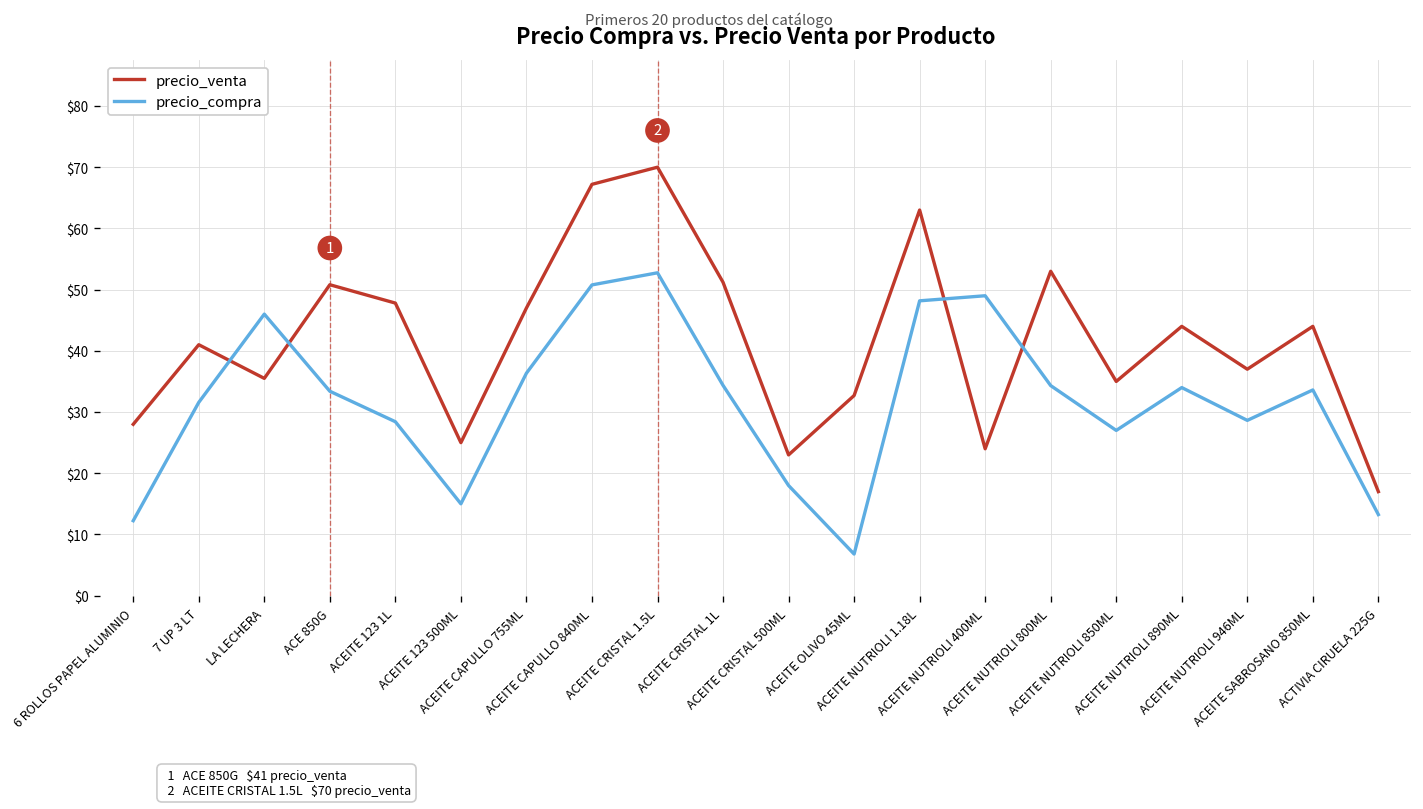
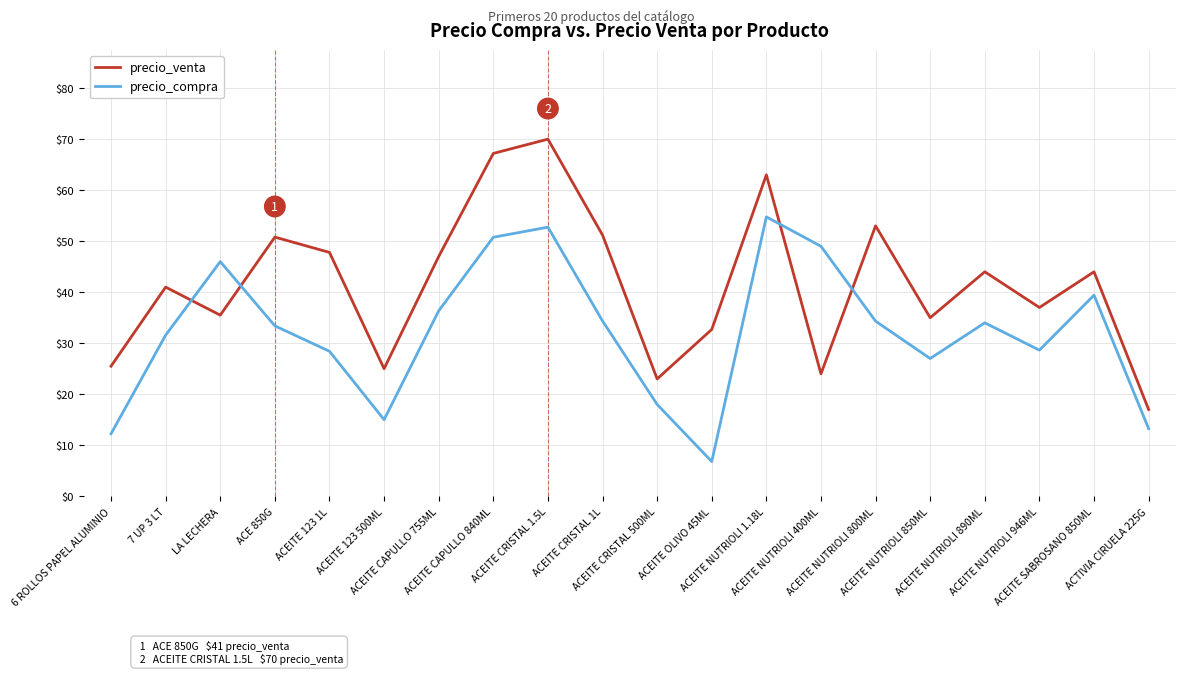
  {
    "precio_venta": {
-     "6 ROLLOS PAPEL ALUMINIO": "$28",
+     "6 ROLLOS PAPEL ALUMINIO": "$26",
      "7 UP 3 LT": "$41",
      "LA LECHERA": "$36",
      "ACEITE 123 1L": "$48",
      "ACEITE 123 500ML": "$25",
      "ACEITE CAPULLO 755ML": "$47",
      "ACEITE CAPULLO 840ML": "$67",
      "ACEITE CRISTAL 1L": "$51",
      "ACEITE CRISTAL 500ML": "$23",
      "ACEITE OLIVO 45ML": "$33",
      "ACEITE NUTRIOLI 1.18L": "$63",
      "ACEITE NUTRIOLI 400ML": "$24",
      "ACEITE NUTRIOLI 800ML": "$53",
      "ACEITE NUTRIOLI 850ML": "$35",
      "ACEITE NUTRIOLI 890ML": "$44",
      "ACEITE NUTRIOLI 946ML": "$37",
      "ACEITE SABROSANO 850ML": "$44",
      "ACTIVIA CIRUELA 225G": "$17"
    },
    "precio_compra": {
      "6 ROLLOS PAPEL ALUMINIO": "$12",
      "7 UP 3 LT": "$32",
      "LA LECHERA": "$46",
      "ACE 850G": "$33",
      "ACEITE 123 1L": "$28",
      "ACEITE 123 500ML": "$15",
      "ACEITE CAPULLO 755ML": "$36",
      "ACEITE CAPULLO 840ML": "$51",
      "ACEITE CRISTAL 1.5L": "$53",
      "ACEITE CRISTAL 1L": "$34",
      "ACEITE CRISTAL 500ML": "$18",
      "ACEITE OLIVO 45ML": "$7",
-     "ACEITE NUTRIOLI 1.18L": "$48",
+     "ACEITE NUTRIOLI 1.18L": "$55",
      "ACEITE NUTRIOLI 400ML": "$49",
      "ACEITE NUTRIOLI 800ML": "$34",
      "ACEITE NUTRIOLI 850ML": "$27",
      "ACEITE NUTRIOLI 890ML": "$34",
      "ACEITE NUTRIOLI 946ML": "$29",
-     "ACEITE SABROSANO 850ML": "$34",
+     "ACEITE SABROSANO 850ML": "$39",
      "ACTIVIA CIRUELA 225G": "$13"
    }
  }
